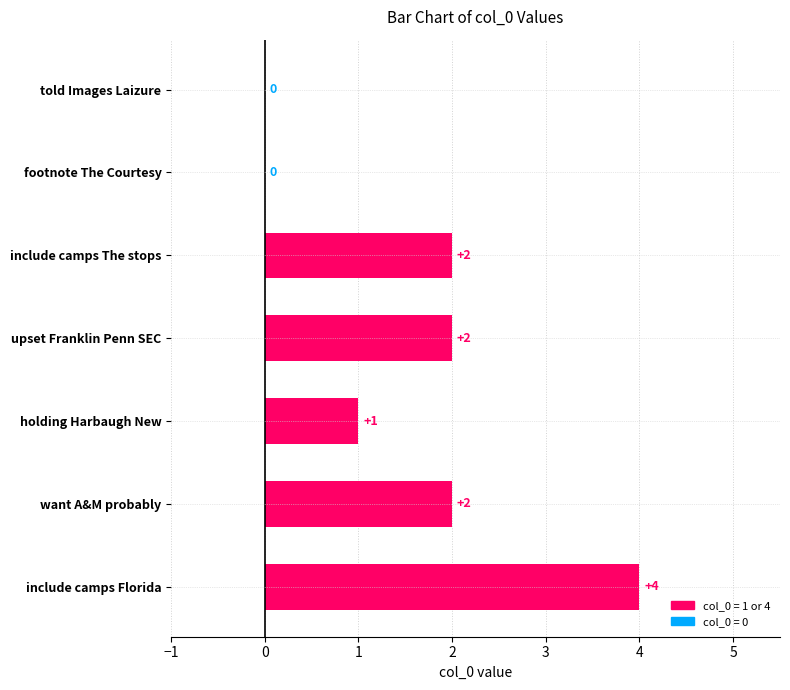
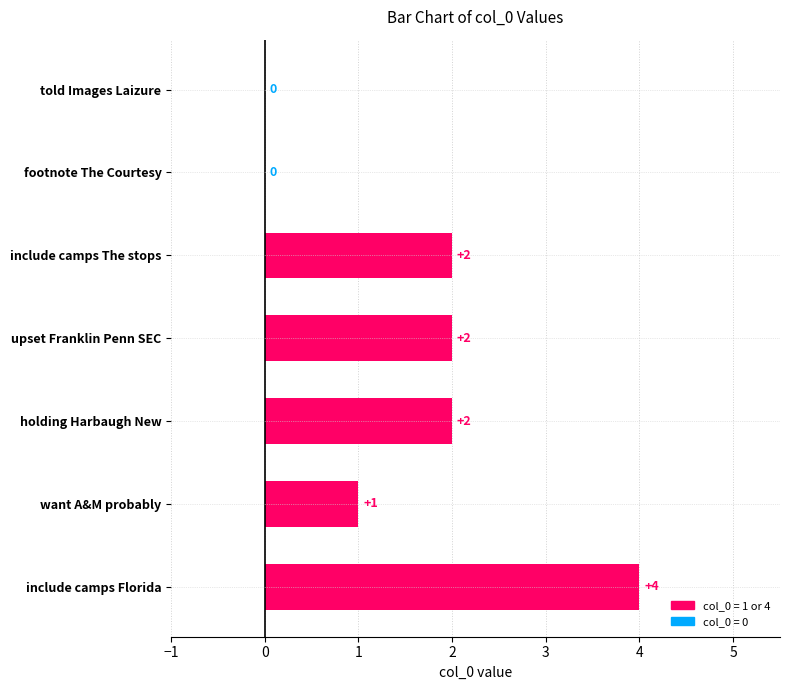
  {
    "told Images Laizure": "0",
    "footnote The Courtesy": "0",
    "include camps The stops": "+2",
    "upset Franklin Penn SEC": "+2",
-   "holding Harbaugh New": "+1",
-   "want A&M probably": "+2",
+   "holding Harbaugh New": "+2",
+   "want A&M probably": "+1",
    "include camps Florida": "+4"
  }
